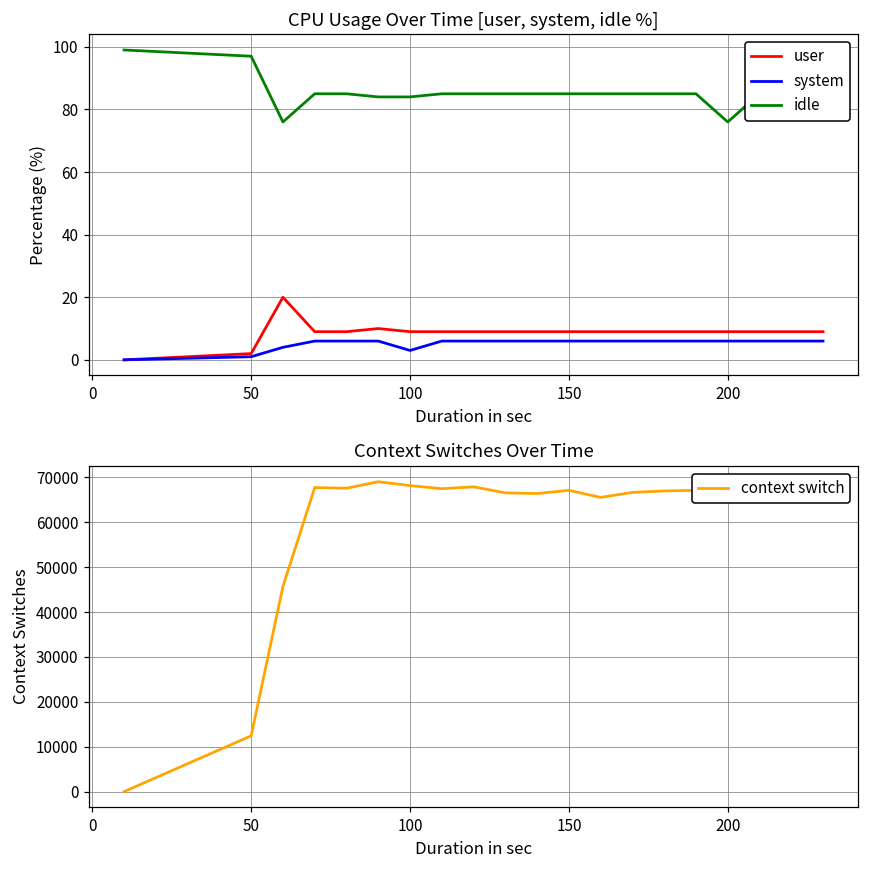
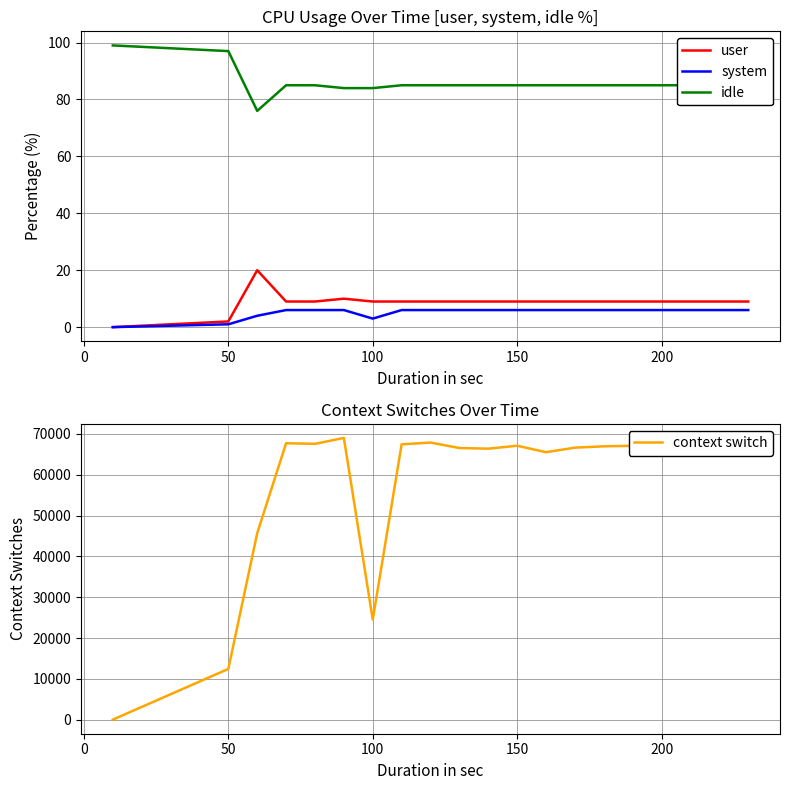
  {
    "CPU Usage Over Time [user, system, idle %]": {
      "user": {
        "50": 2,
        "100": 9,
        "150": 9,
        "200": 9
      },
      "system": {
        "50": 1,
        "100": 3,
        "150": 6,
        "200": 6
      },
      "idle": {
        "50": 97,
        "100": 84,
        "150": 85,
-       "200": 76
+       "200": 85
      }
    },
    "Context Switches Over Time": {
      "50": 12000,
-     "100": 68000,
+     "100": 25000,
      "150": 67000
    }
  }
